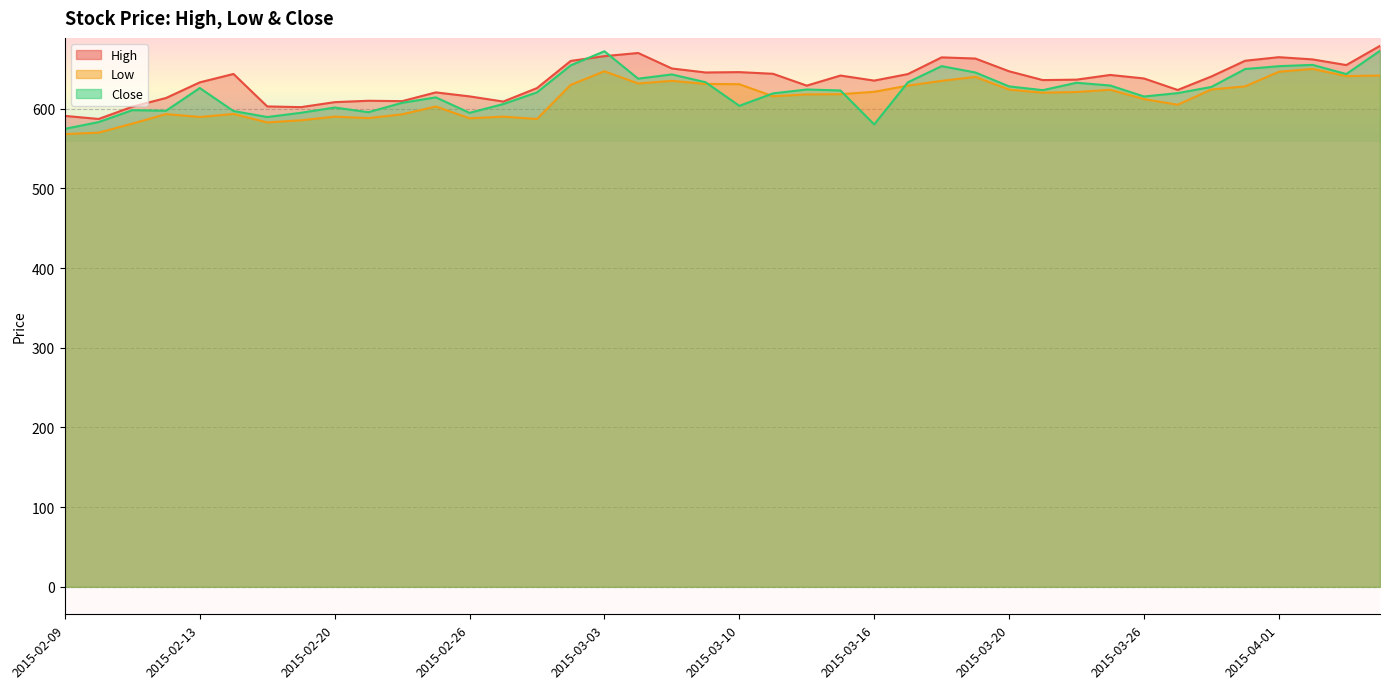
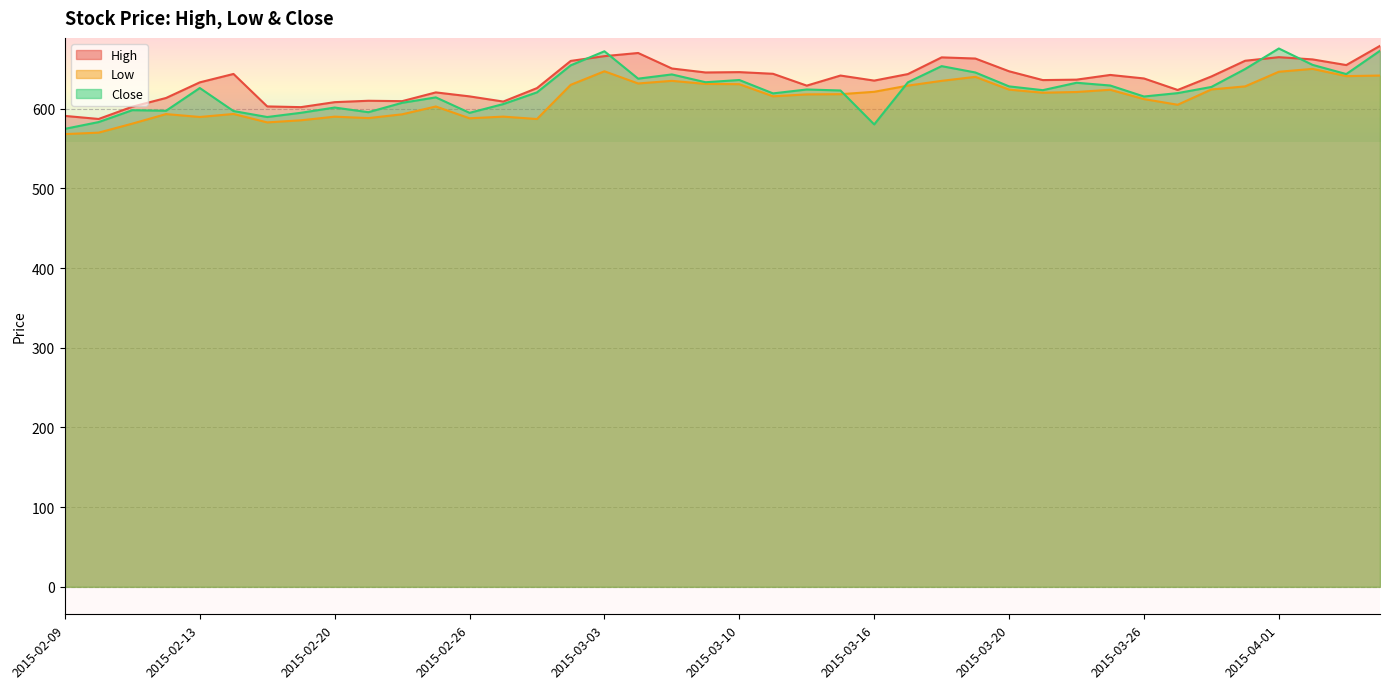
  {
    "Close": {
      "2015-02-09": 570,
      "2015-02-13": 630,
      "2015-02-20": 600,
      "2015-02-26": 590,
      "2015-03-03": 670,
-     "2015-03-10": 600,
+     "2015-03-10": 640,
      "2015-03-16": 580,
      "2015-03-20": 630,
      "2015-03-26": 620,
-     "2015-04-01": 650
+     "2015-04-01": 680
    }
  }
